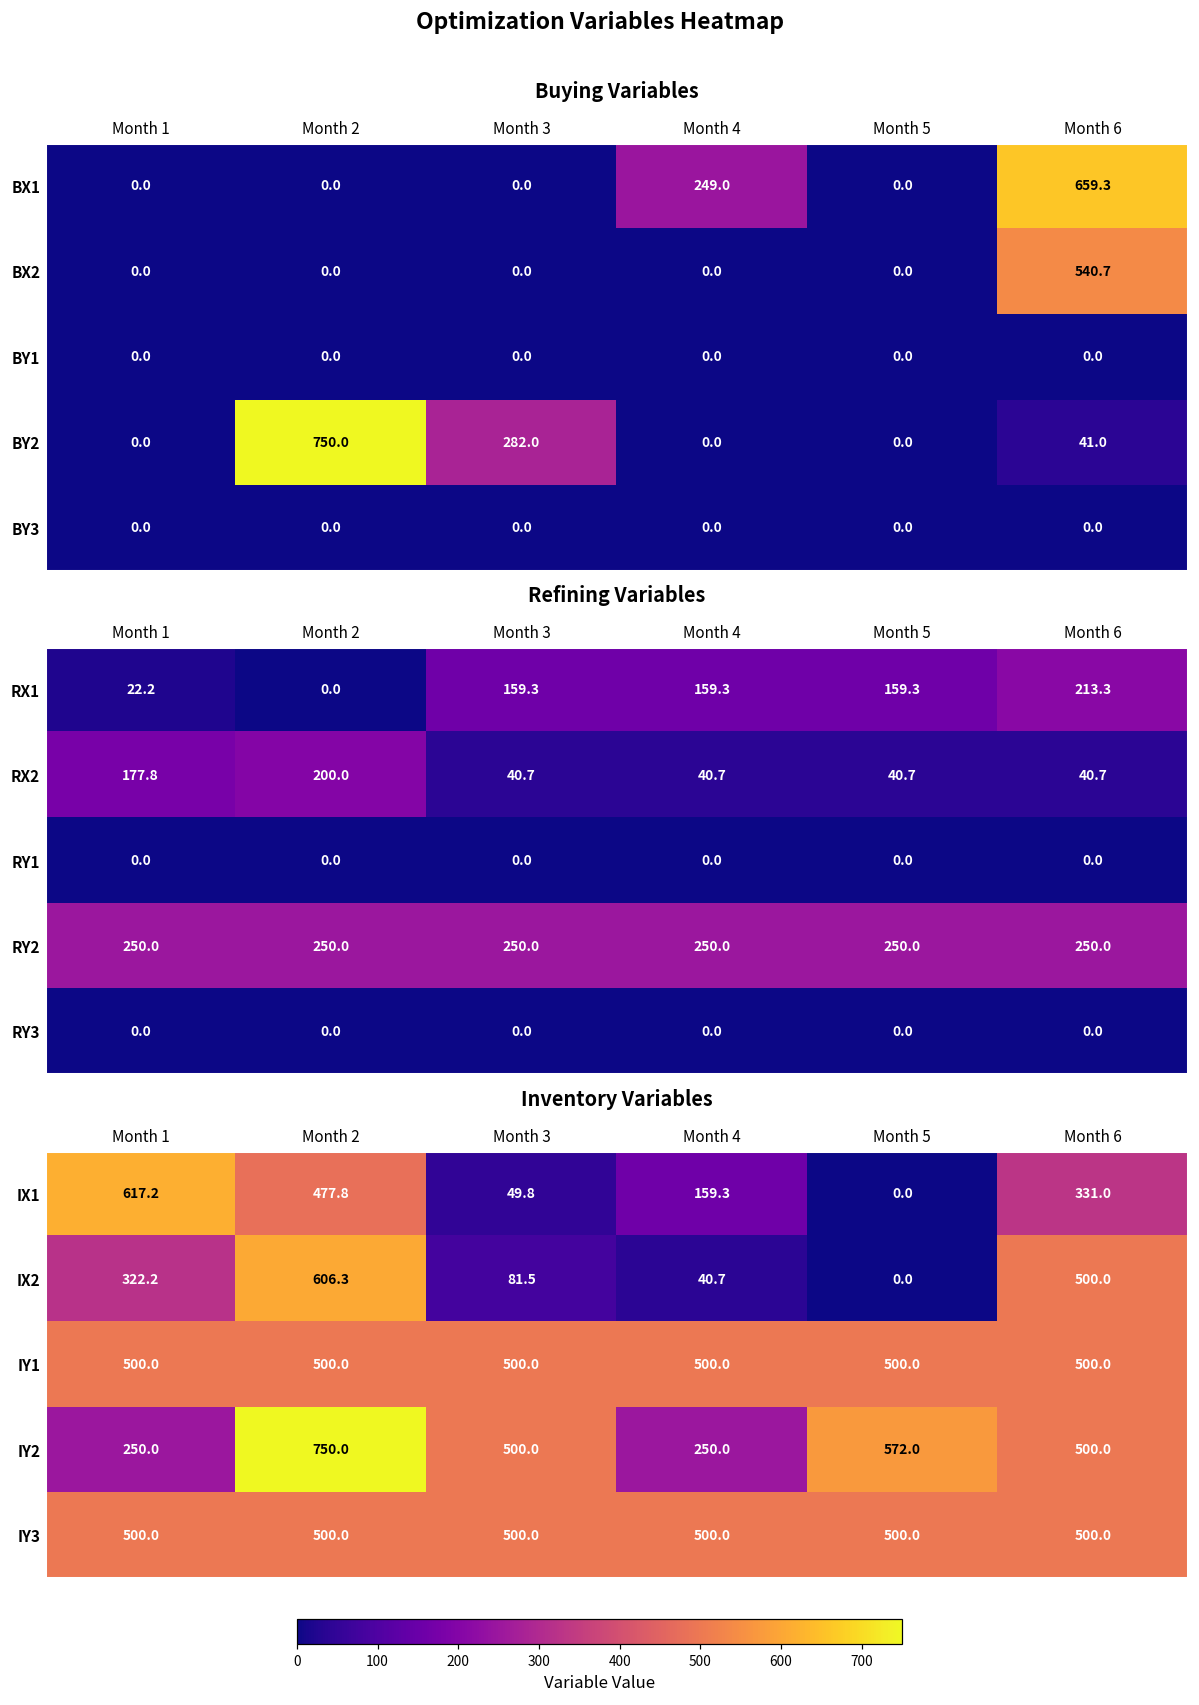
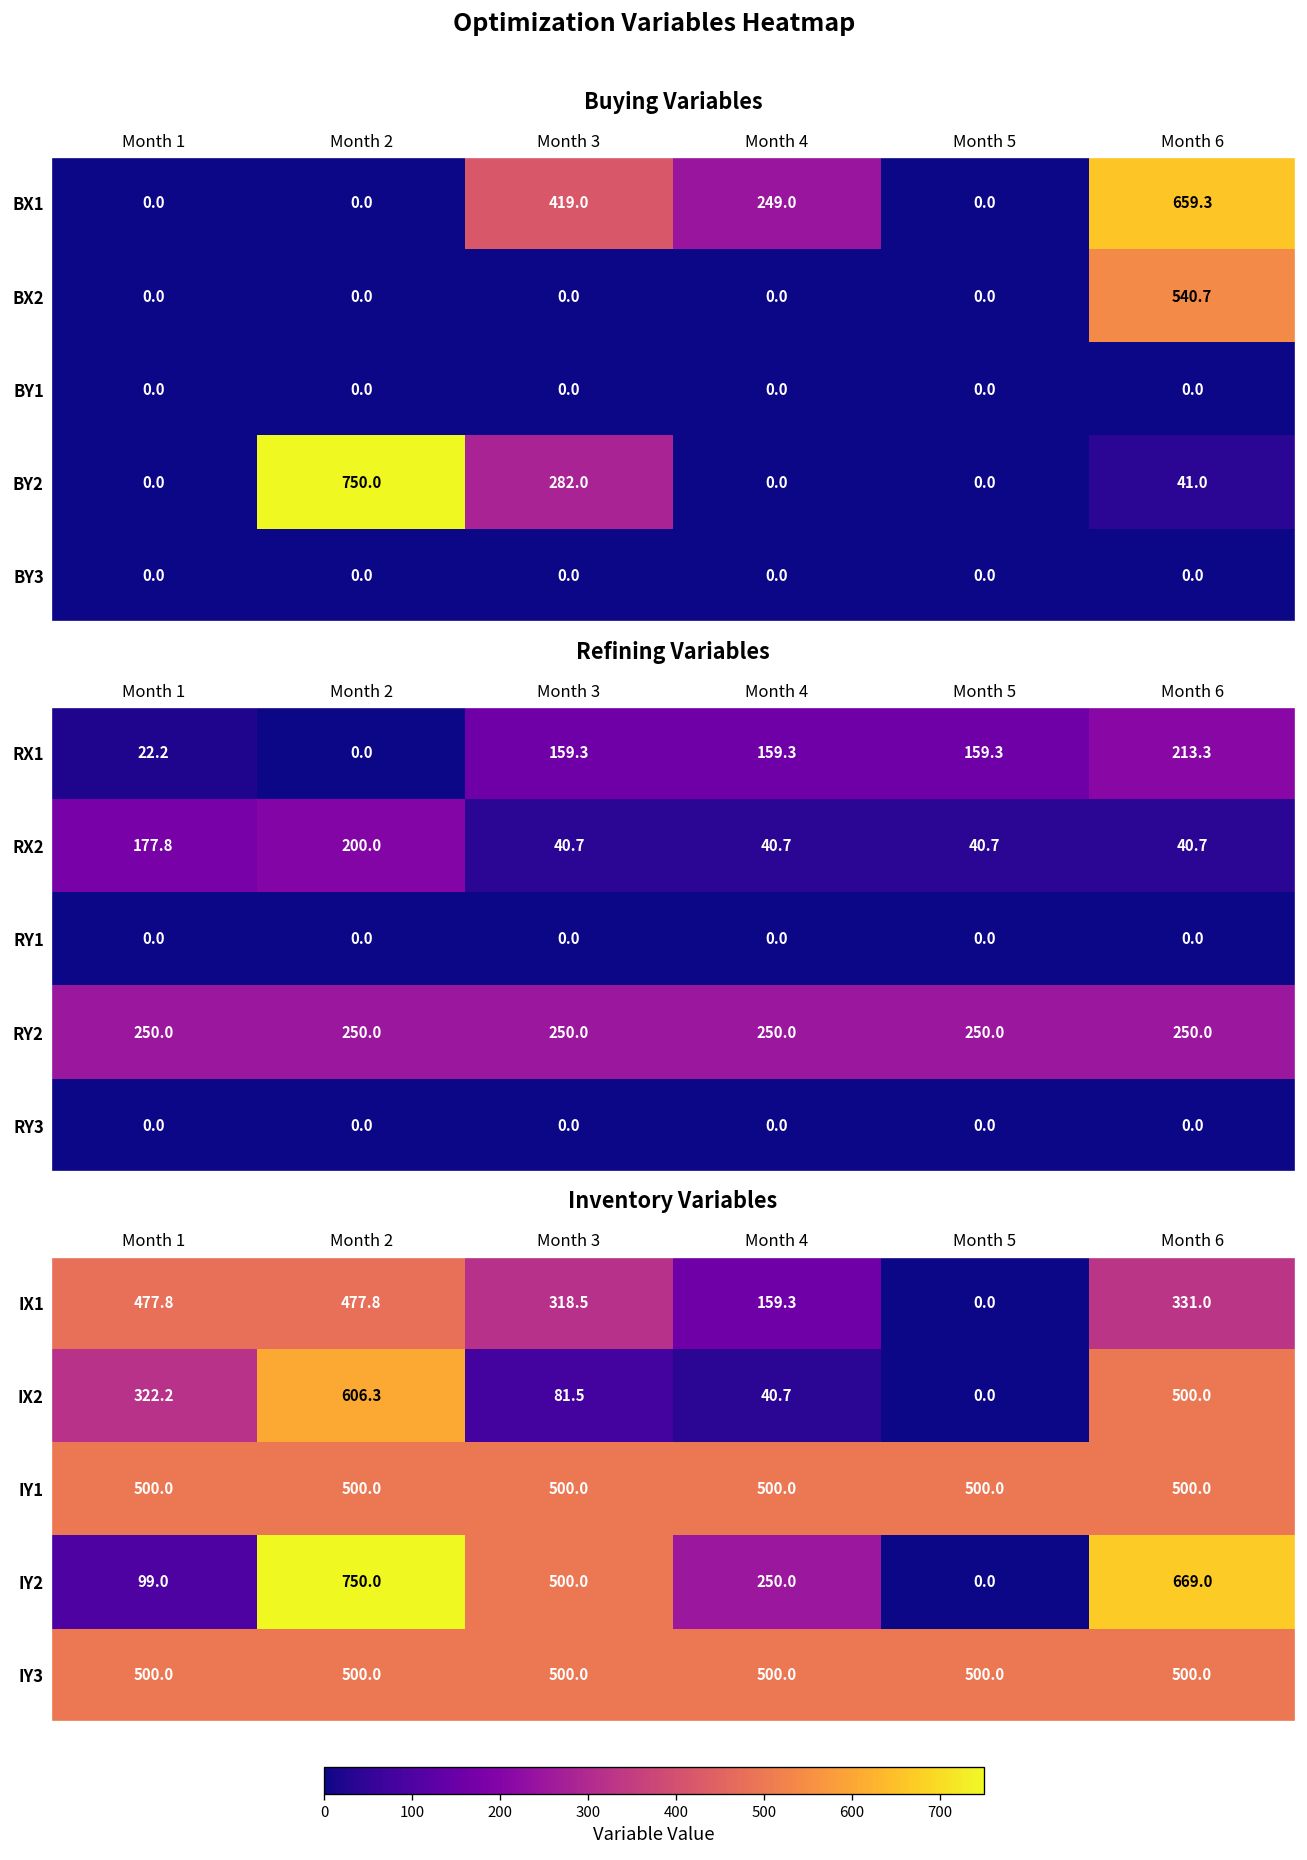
  {
    "Buying Variables": {
      "BX1": {
        "Month 1": 0.0,
        "Month 2": 0.0,
-       "Month 3": 0.0,
+       "Month 3": 419.0,
        "Month 4": 249.0,
        "Month 5": 0.0,
        "Month 6": 659.3
      },
      "BX2": {
        "Month 1": 0.0,
        "Month 2": 0.0,
        "Month 3": 0.0,
        "Month 4": 0.0,
        "Month 5": 0.0,
        "Month 6": 540.7
      },
      "BY1": {
        "Month 1": 0.0,
        "Month 2": 0.0,
        "Month 3": 0.0,
        "Month 4": 0.0,
        "Month 5": 0.0,
        "Month 6": 0.0
      },
      "BY2": {
        "Month 1": 0.0,
        "Month 2": 750.0,
        "Month 3": 282.0,
        "Month 4": 0.0,
        "Month 5": 0.0,
        "Month 6": 41.0
      },
      "BY3": {
        "Month 1": 0.0,
        "Month 2": 0.0,
        "Month 3": 0.0,
        "Month 4": 0.0,
        "Month 5": 0.0,
        "Month 6": 0.0
      }
    },
    "Refining Variables": {
      "RX1": {
        "Month 1": 22.2,
        "Month 2": 0.0,
        "Month 3": 159.3,
        "Month 4": 159.3,
        "Month 5": 159.3,
        "Month 6": 213.3
      },
      "RX2": {
        "Month 1": 177.8,
        "Month 2": 200.0,
        "Month 3": 40.7,
        "Month 4": 40.7,
        "Month 5": 40.7,
        "Month 6": 40.7
      },
      "RY1": {
        "Month 1": 0.0,
        "Month 2": 0.0,
        "Month 3": 0.0,
        "Month 4": 0.0,
        "Month 5": 0.0,
        "Month 6": 0.0
      },
      "RY2": {
        "Month 1": 250.0,
        "Month 2": 250.0,
        "Month 3": 250.0,
        "Month 4": 250.0,
        "Month 5": 250.0,
        "Month 6": 250.0
      },
      "RY3": {
        "Month 1": 0.0,
        "Month 2": 0.0,
        "Month 3": 0.0,
        "Month 4": 0.0,
        "Month 5": 0.0,
        "Month 6": 0.0
      }
    },
    "Inventory Variables": {
      "IX1": {
-       "Month 1": 617.2,
+       "Month 1": 477.8,
        "Month 2": 477.8,
-       "Month 3": 49.8,
+       "Month 3": 318.5,
        "Month 4": 159.3,
        "Month 5": 0.0,
        "Month 6": 331.0
      },
      "IX2": {
        "Month 1": 322.2,
        "Month 2": 606.3,
        "Month 3": 81.5,
        "Month 4": 40.7,
        "Month 5": 0.0,
        "Month 6": 500.0
      },
      "IY1": {
        "Month 1": 500.0,
        "Month 2": 500.0,
        "Month 3": 500.0,
        "Month 4": 500.0,
        "Month 5": 500.0,
        "Month 6": 500.0
      },
      "IY2": {
-       "Month 1": 250.0,
+       "Month 1": 99.0,
        "Month 2": 750.0,
        "Month 3": 500.0,
        "Month 4": 250.0,
-       "Month 5": 572.0,
-       "Month 6": 500.0
+       "Month 5": 0.0,
+       "Month 6": 669.0
      },
      "IY3": {
        "Month 1": 500.0,
        "Month 2": 500.0,
        "Month 3": 500.0,
        "Month 4": 500.0,
        "Month 5": 500.0,
        "Month 6": 500.0
      }
    }
  }
